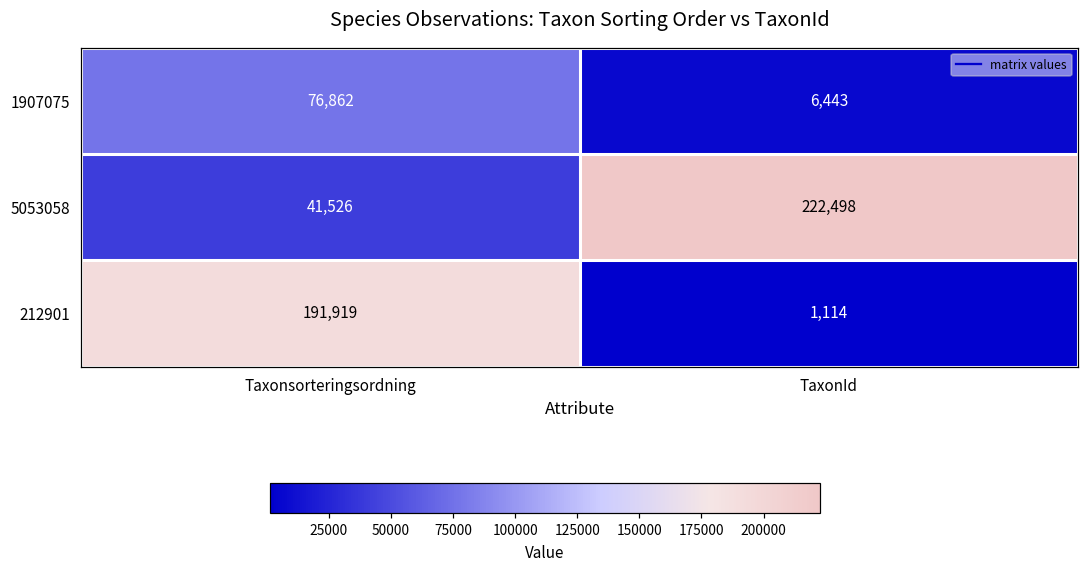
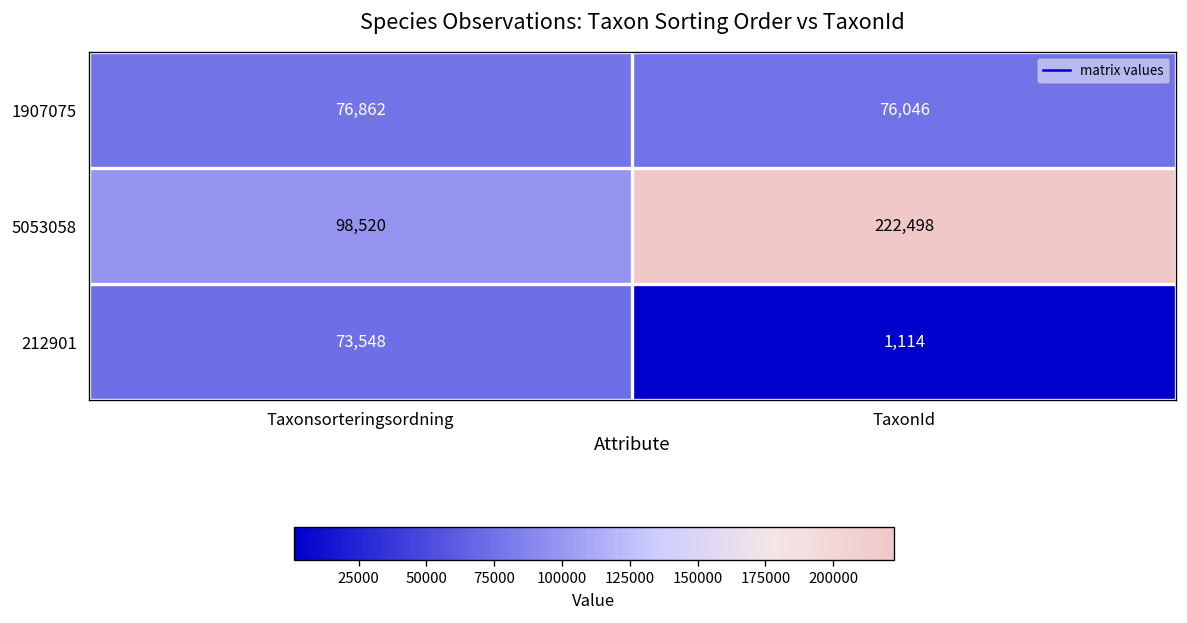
  {
    "1907075": {
      "Taxonsorteringsordning": "76,862",
-     "TaxonId": "6,443"
+     "TaxonId": "76,046"
    },
    "5053058": {
-     "Taxonsorteringsordning": "41,526",
+     "Taxonsorteringsordning": "98,520",
      "TaxonId": "222,498"
    },
    "212901": {
-     "Taxonsorteringsordning": "191,919",
+     "Taxonsorteringsordning": "73,548",
      "TaxonId": "1,114"
    }
  }
